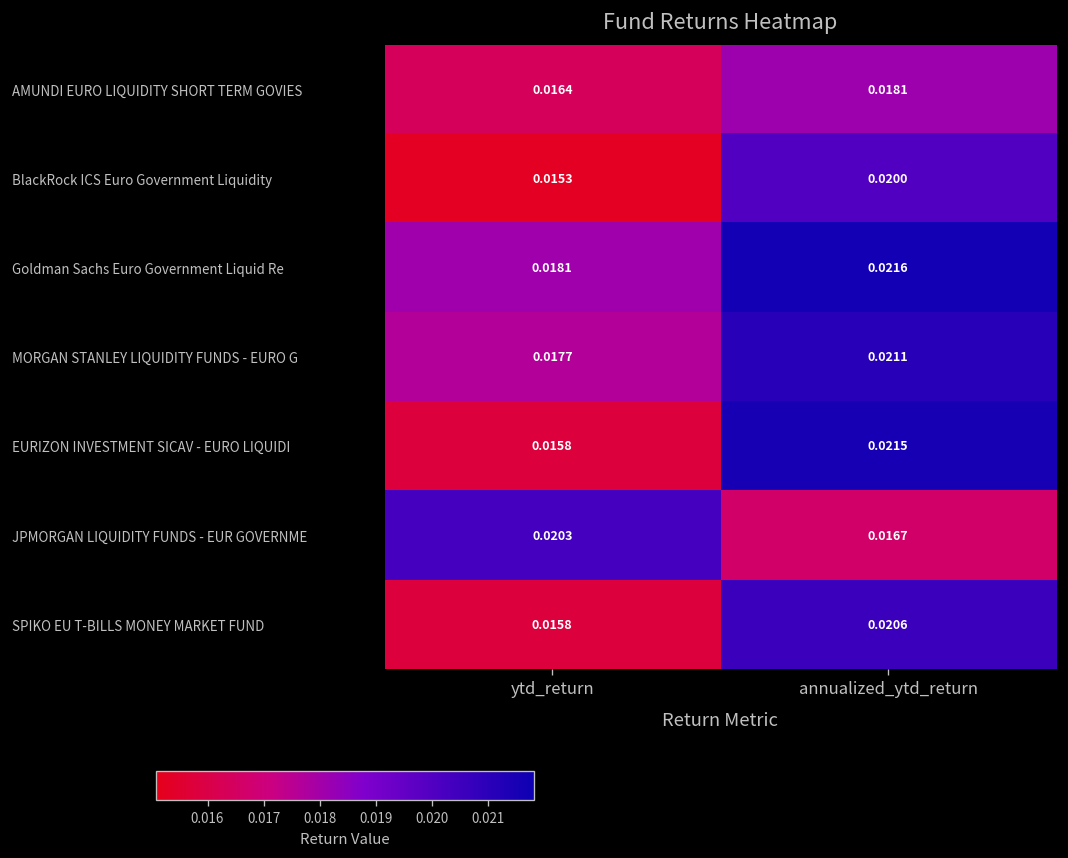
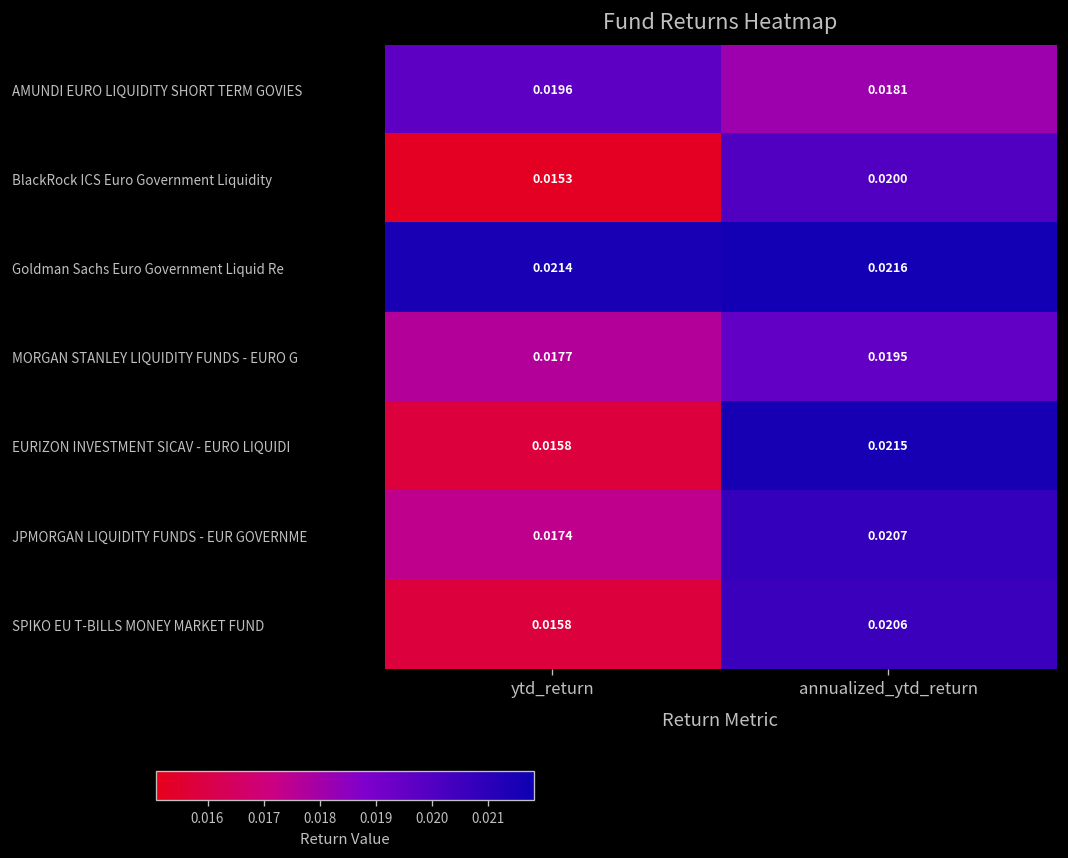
  {
    "AMUNDI EURO LIQUIDITY SHORT TERM GOVIES": {
-     "ytd_return": 0.0164,
+     "ytd_return": 0.0196,
      "annualized_ytd_return": 0.0181
    },
    "BlackRock ICS Euro Government Liquidity": {
      "ytd_return": 0.0153,
      "annualized_ytd_return": 0.0200
    },
    "Goldman Sachs Euro Government Liquid Re": {
-     "ytd_return": 0.0181,
+     "ytd_return": 0.0214,
      "annualized_ytd_return": 0.0216
    },
    "MORGAN STANLEY LIQUIDITY FUNDS - EURO G": {
      "ytd_return": 0.0177,
-     "annualized_ytd_return": 0.0211
+     "annualized_ytd_return": 0.0195
    },
    "EURIZON INVESTMENT SICAV - EURO LIQUIDI": {
      "ytd_return": 0.0158,
      "annualized_ytd_return": 0.0215
    },
    "JPMORGAN LIQUIDITY FUNDS - EUR GOVERNME": {
-     "ytd_return": 0.0203,
-     "annualized_ytd_return": 0.0167
+     "ytd_return": 0.0174,
+     "annualized_ytd_return": 0.0207
    },
    "SPIKO EU T-BILLS MONEY MARKET FUND": {
      "ytd_return": 0.0158,
      "annualized_ytd_return": 0.0206
    }
  }
